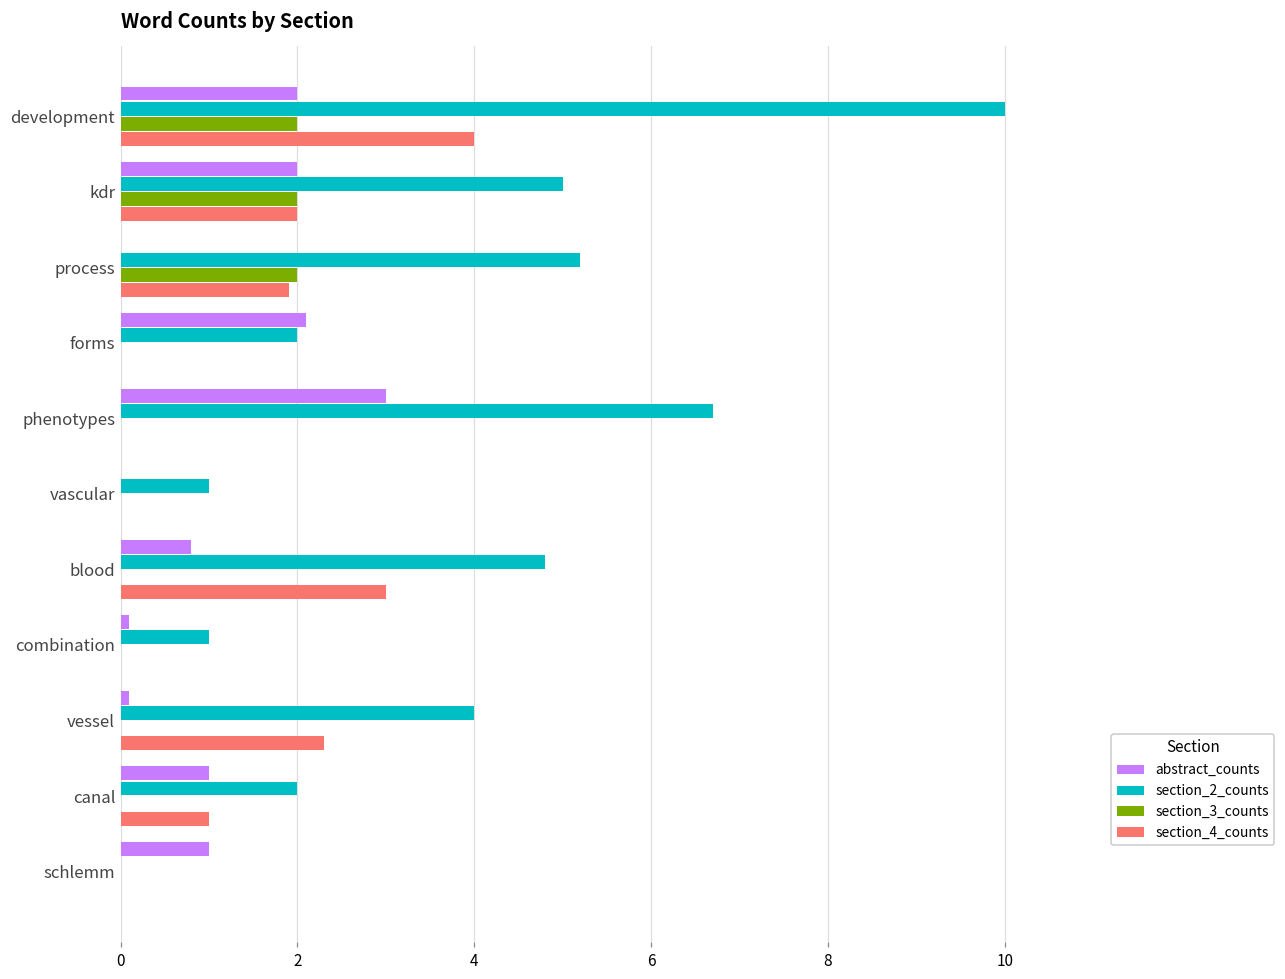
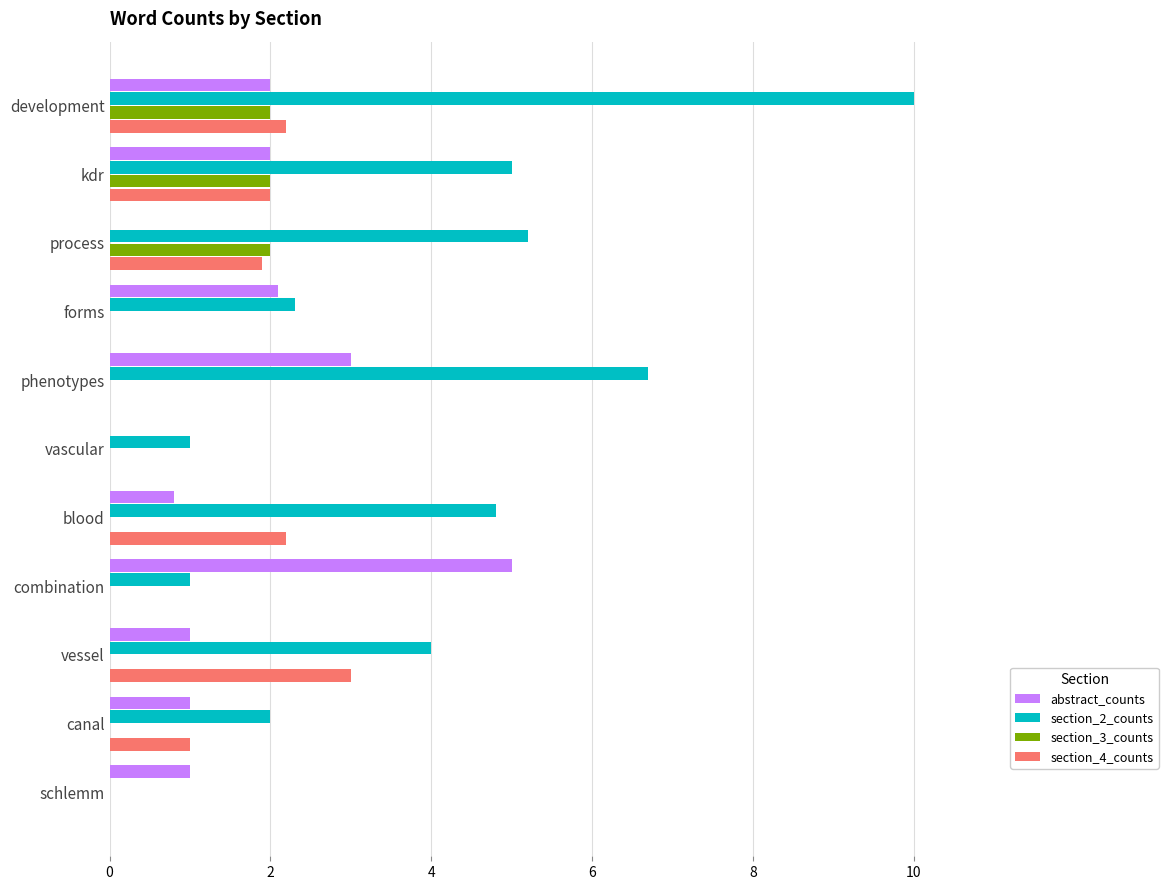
  {
    "abstract_counts": {
      "development": 2.0,
      "kdr": 2.0,
      "process": 0.0,
      "forms": 2.1,
      "phenotypes": 3.0,
      "vascular": 0.0,
      "blood": 0.8,
-     "combination": 0.1,
-     "vessel": 0.1,
+     "combination": 5.0,
+     "vessel": 1.0,
      "canal": 1.0,
      "schlemm": 1.0
    },
    "section_2_counts": {
      "development": 10.0,
      "kdr": 5.0,
      "process": 5.2,
-     "forms": 2.0,
+     "forms": 2.3,
      "phenotypes": 6.7,
      "vascular": 1.0,
      "blood": 4.8,
      "combination": 1.0,
      "vessel": 4.0,
      "canal": 2.0,
      "schlemm": 0.0
    },
    "section_3_counts": {
      "development": 2.0,
      "kdr": 2.0,
      "process": 2.0,
      "forms": 0.0,
      "phenotypes": 0.0,
      "vascular": 0.0,
      "blood": 0.0,
      "combination": 0.0,
      "vessel": 0.0,
      "canal": 0.0,
      "schlemm": 0.0
    },
    "section_4_counts": {
-     "development": 4.0,
+     "development": 2.2,
      "kdr": 2.0,
      "process": 1.9,
      "forms": 0.0,
      "phenotypes": 0.0,
      "vascular": 0.0,
-     "blood": 3.0,
+     "blood": 2.2,
      "combination": 0.0,
-     "vessel": 2.3,
+     "vessel": 3.0,
      "canal": 1.0,
      "schlemm": 0.0
    }
  }
